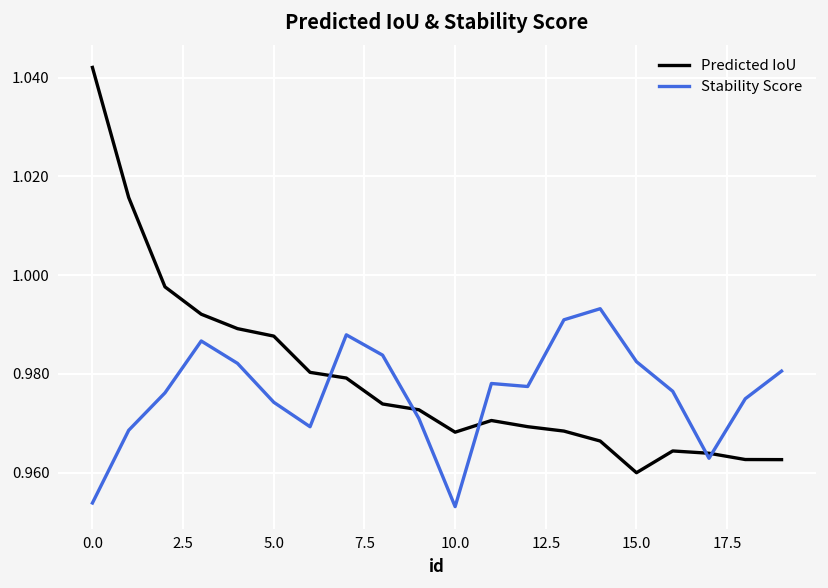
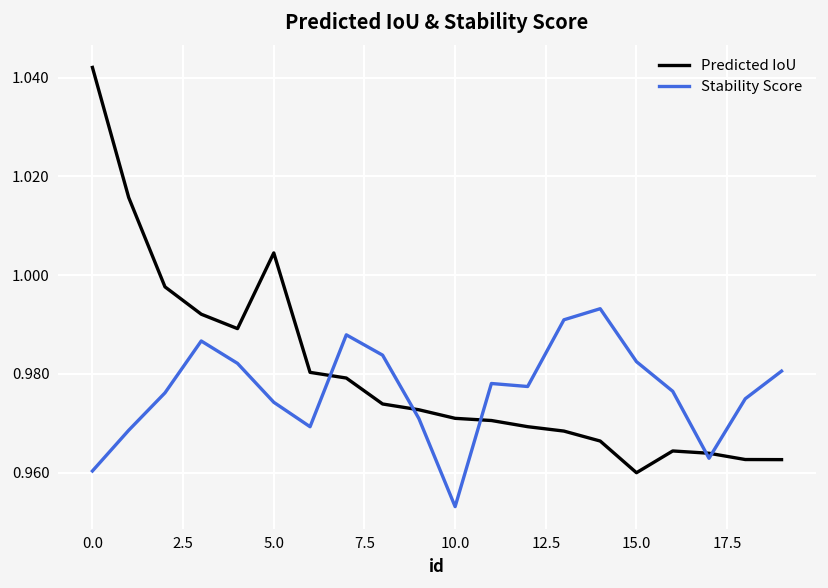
  {
    "Predicted IoU": {
      "0.0": 1.042,
-     "5.0": 0.988,
-     "10.0": 0.968,
+     "5.0": 1.005,
+     "10.0": 0.971,
      "15.0": 0.960
    },
    "Stability Score": {
-     "0.0": 0.954,
+     "0.0": 0.960,
      "5.0": 0.974,
      "10.0": 0.953,
      "15.0": 0.982
    }
  }
